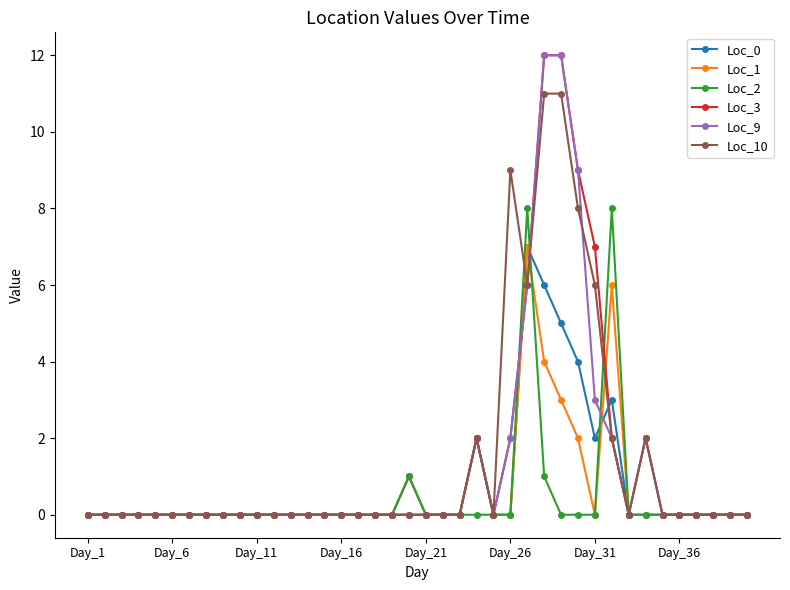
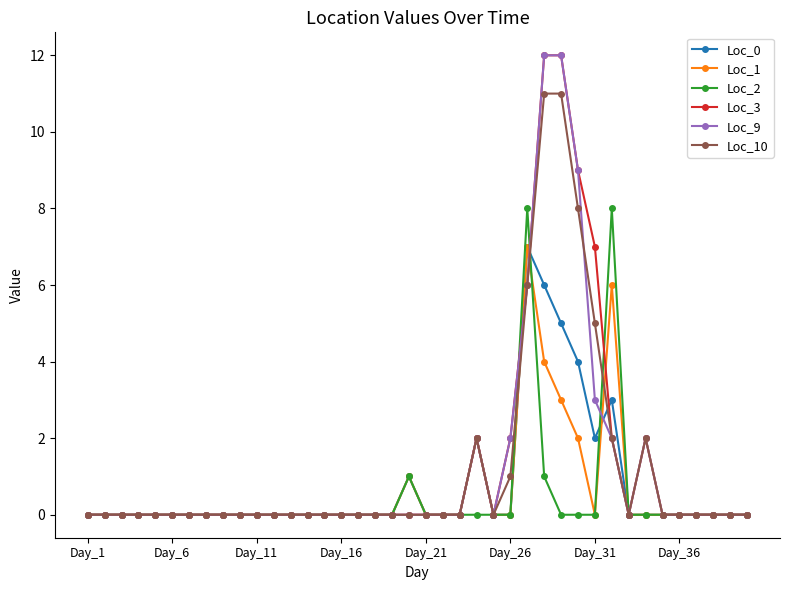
  {
    "Loc_0": {
      "Day_31": 2
    },
    "Loc_3": {
      "Day_31": 7
    },
    "Loc_9": {
      "Day_31": 3
    },
    "Loc_10": {
-     "Day_26": 9,
-     "Day_31": 6
+     "Day_26": 1,
+     "Day_31": 5
    }
  }
